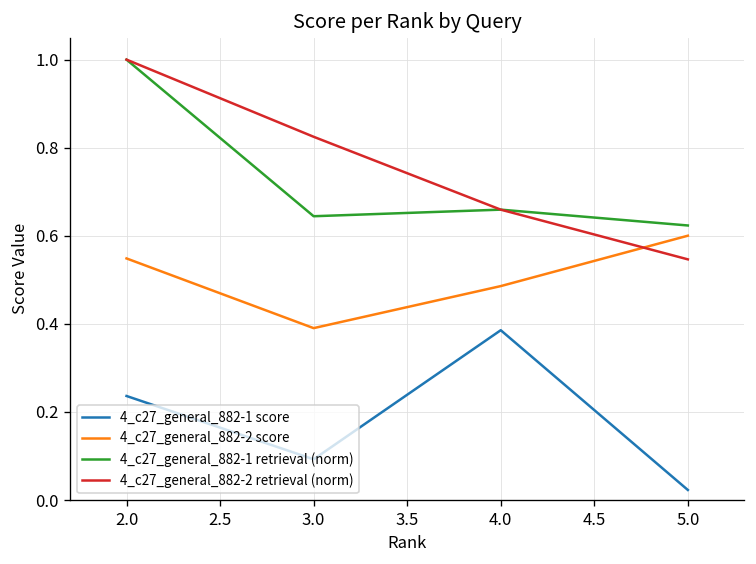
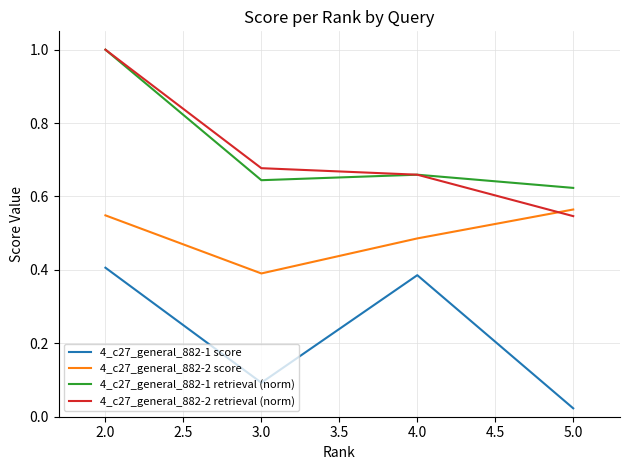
  {
    "4_c27_general_882-1 score": {
-     "2.0": 0.24,
+     "2.0": 0.41,
      "4.0": 0.39,
      "5.0": 0.02
    },
    "4_c27_general_882-2 score": {
      "2.0": 0.55,
      "3.0": 0.39,
      "4.0": 0.49,
-     "5.0": 0.60
+     "5.0": 0.56
    },
    "4_c27_general_882-1 retrieval (norm)": {
      "3.0": 0.64,
      "5.0": 0.62
    },
    "4_c27_general_882-2 retrieval (norm)": {
-     "3.0": 0.82,
+     "3.0": 0.68,
      "5.0": 0.55
    }
  }
